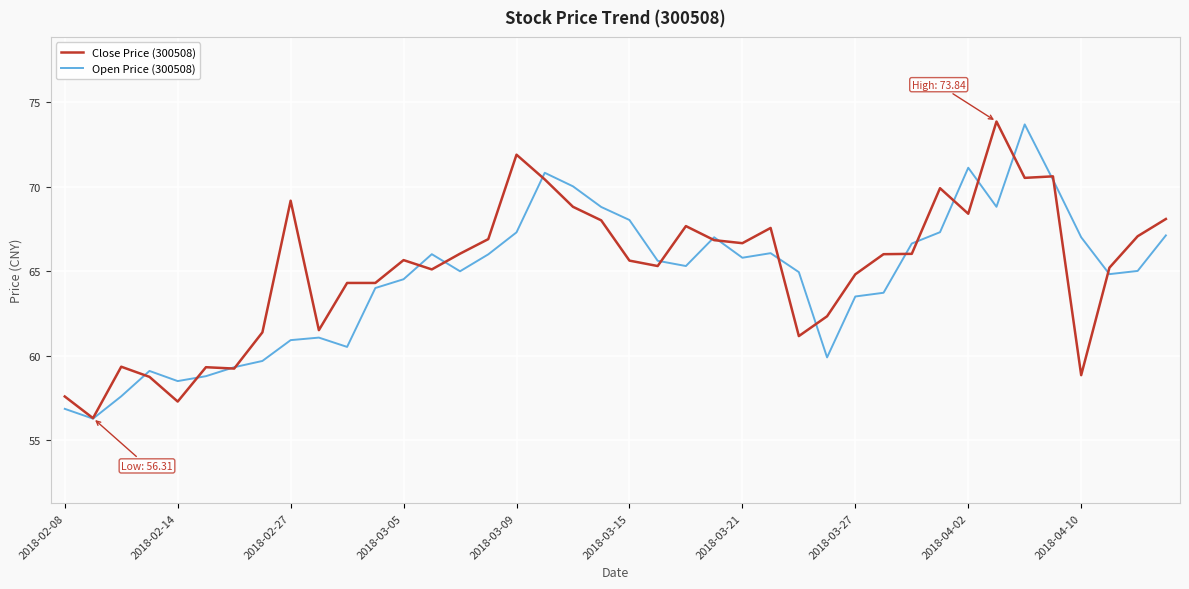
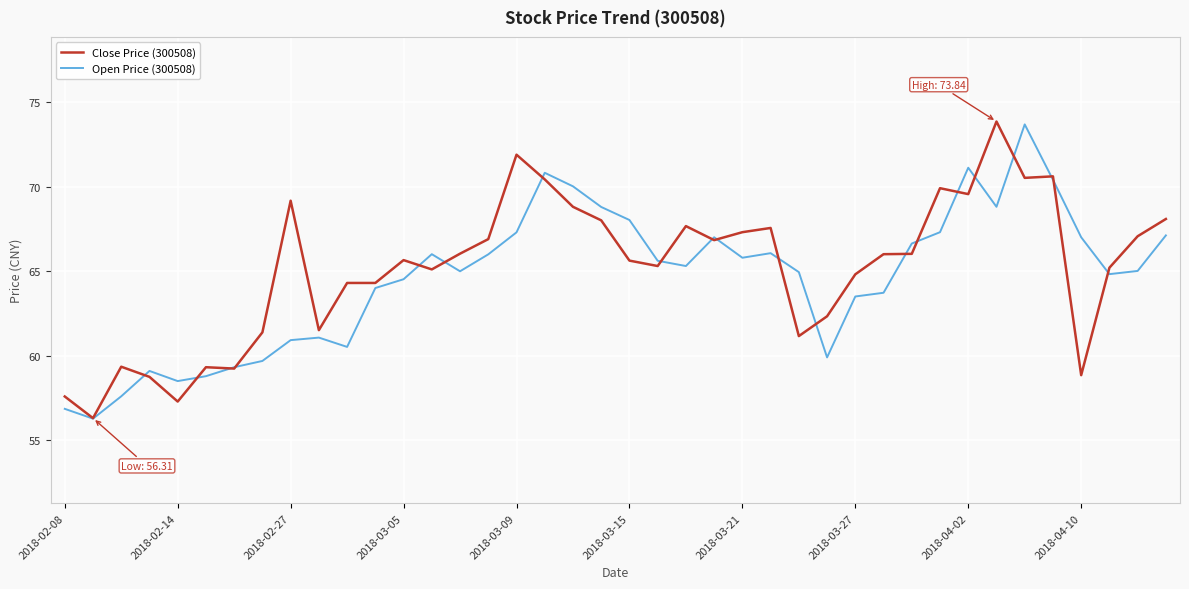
  {
    "Close Price (300508)": {
      "2018-02-08": 57.6,
      "2018-02-14": 57.3,
      "2018-02-27": 69.2,
      "2018-03-05": 65.7,
      "2018-03-09": 71.9,
      "2018-03-15": 65.6,
-     "2018-03-21": 66.7,
+     "2018-03-21": 67.3,
      "2018-03-27": 64.8,
-     "2018-04-02": 68.4,
+     "2018-04-02": 69.6,
      "2018-04-10": 58.9
    },
    "Open Price (300508)": {
      "2018-02-08": 56.9,
      "2018-02-14": 58.5,
      "2018-02-27": 60.9,
      "2018-03-05": 64.5,
      "2018-03-09": 67.3,
      "2018-03-15": 68.0,
      "2018-03-21": 65.8,
      "2018-03-27": 63.5,
      "2018-04-02": 71.1,
      "2018-04-10": 67.0
    }
  }
